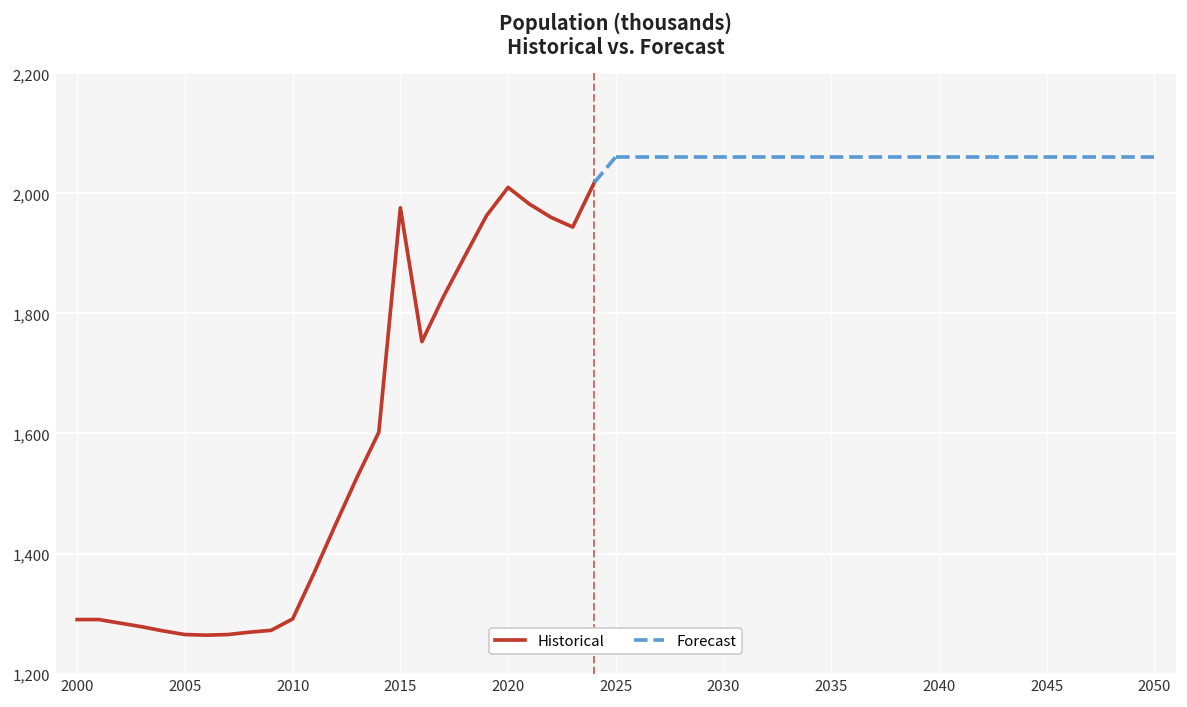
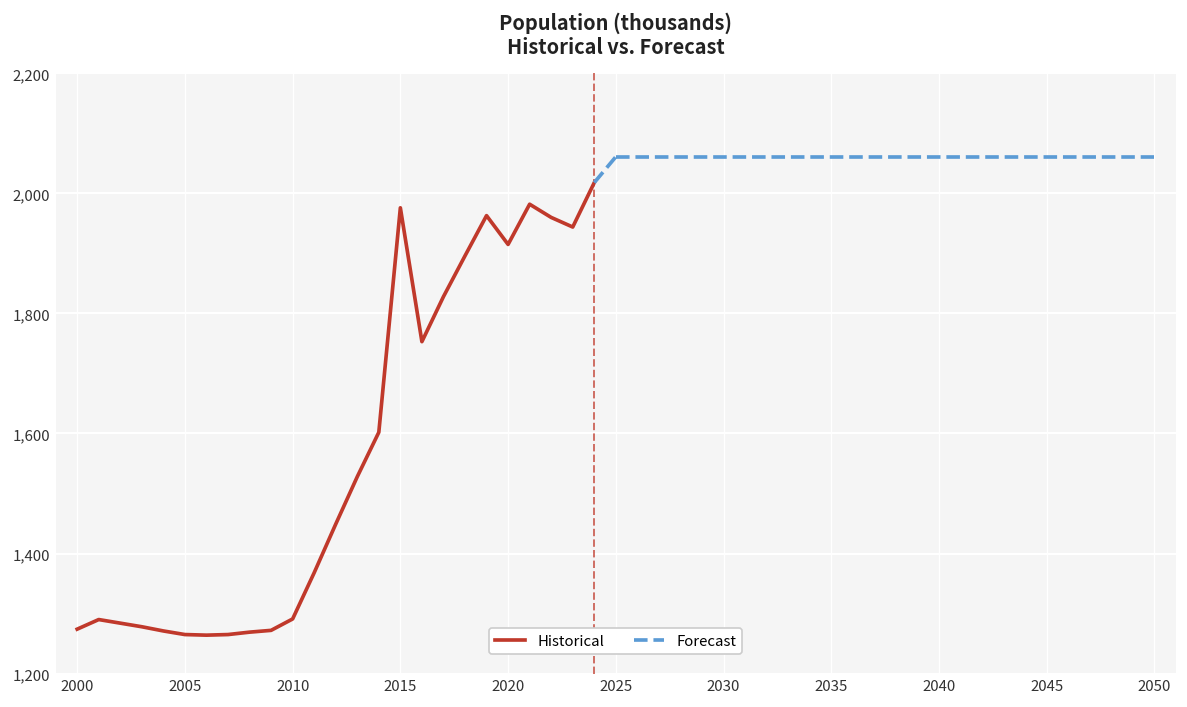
  {
    "Historical": {
-     "2000": "1,290",
+     "2000": "1,270",
      "2005": "1,270",
      "2010": "1,290",
      "2015": "1,980",
-     "2020": "2,010"
+     "2020": "1,920"
    }
  }
